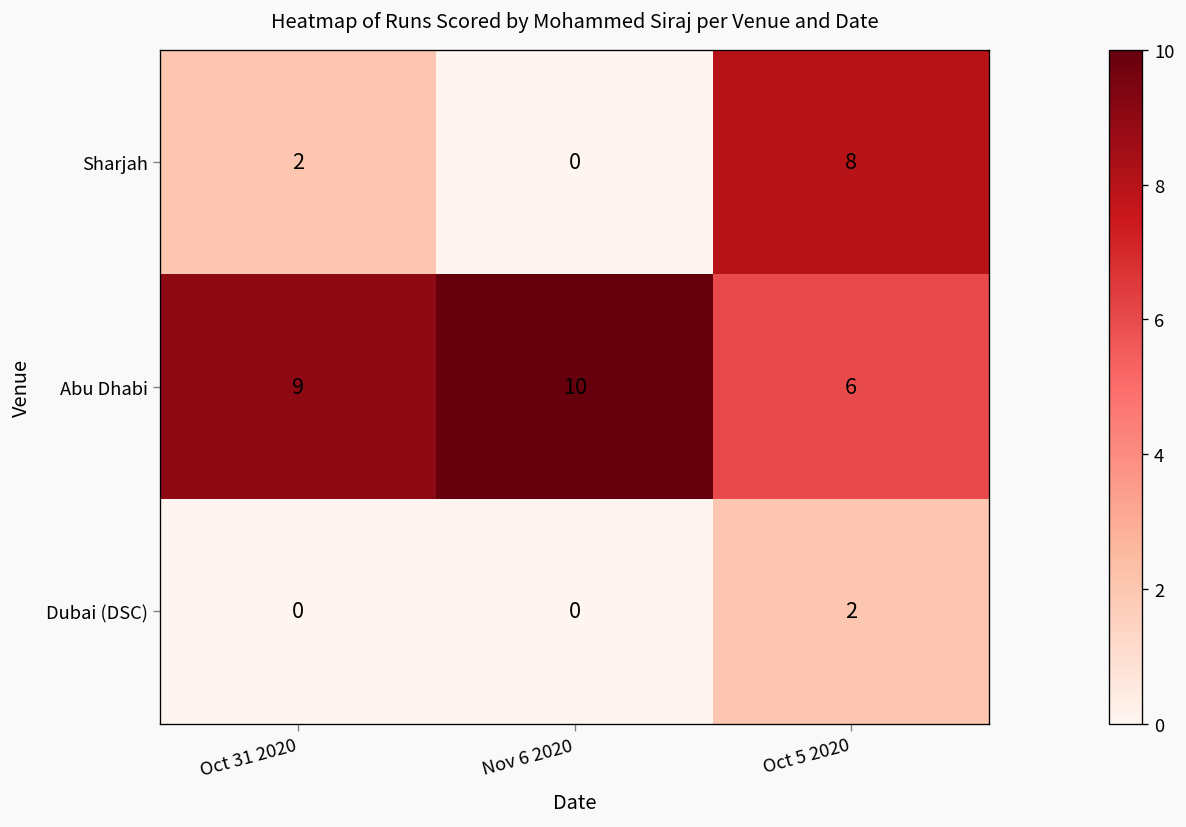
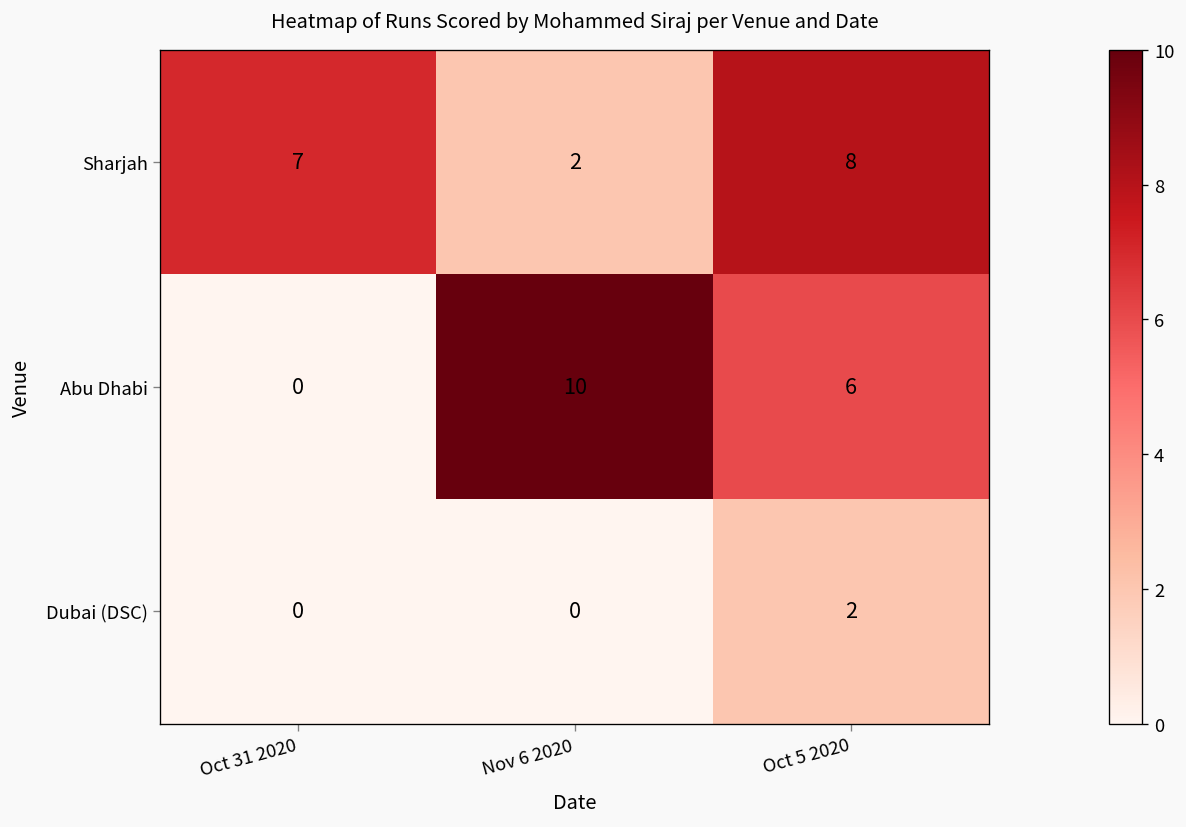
  {
    "Sharjah": {
-     "Oct 31 2020": 2,
-     "Nov 6 2020": 0,
+     "Oct 31 2020": 7,
+     "Nov 6 2020": 2,
      "Oct 5 2020": 8
    },
    "Abu Dhabi": {
-     "Oct 31 2020": 9,
+     "Oct 31 2020": 0,
      "Nov 6 2020": 10,
      "Oct 5 2020": 6
    },
    "Dubai (DSC)": {
      "Oct 31 2020": 0,
      "Nov 6 2020": 0,
      "Oct 5 2020": 2
    }
  }
